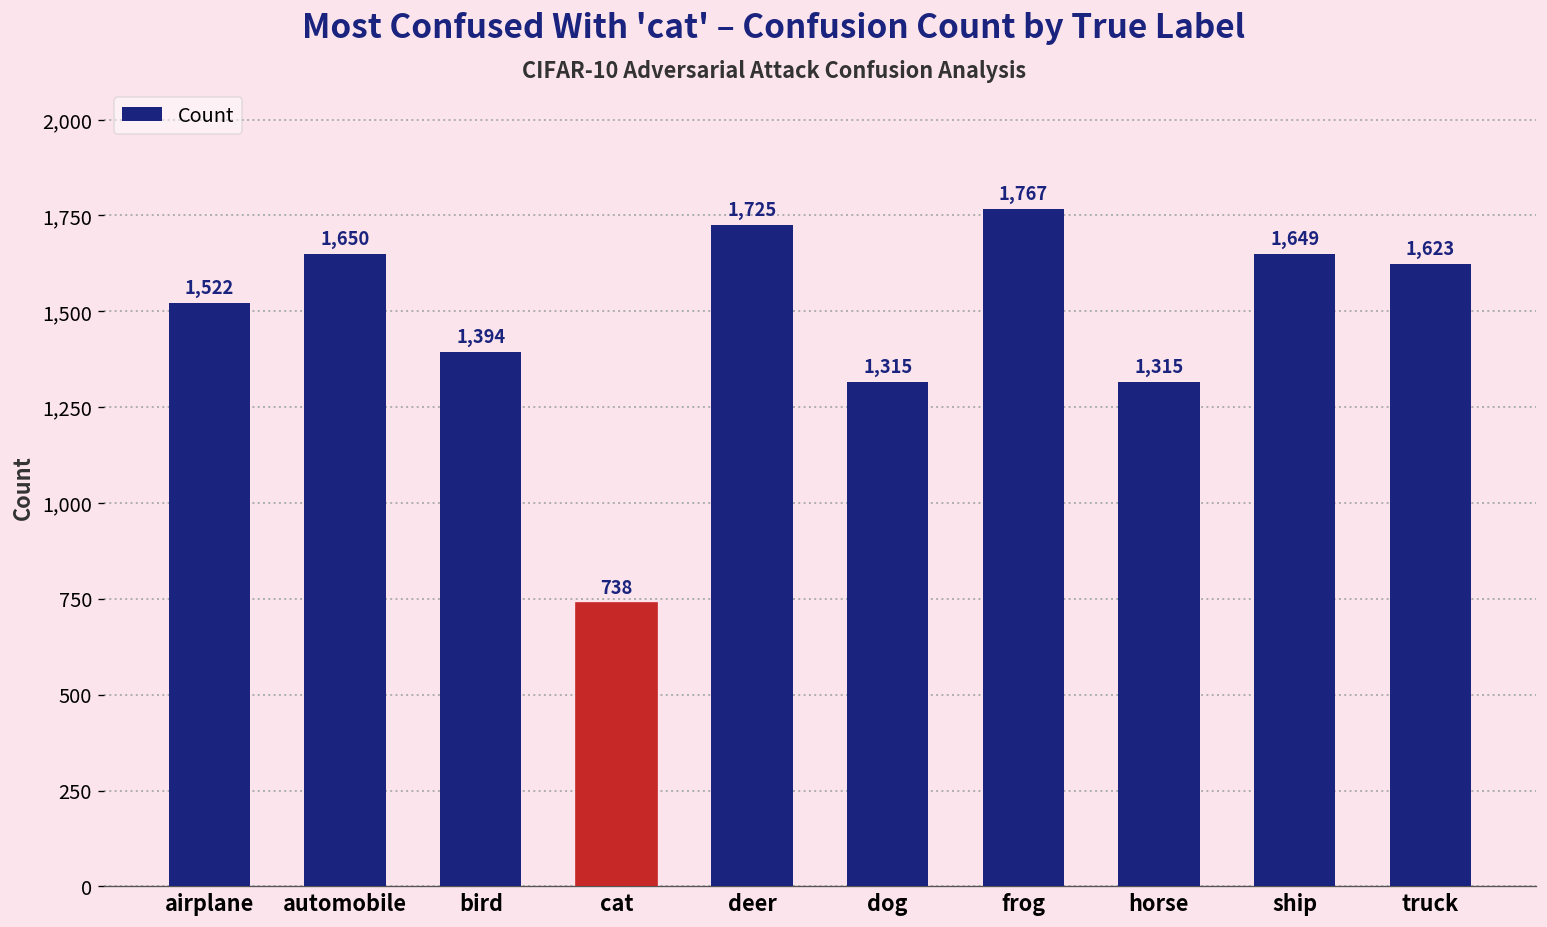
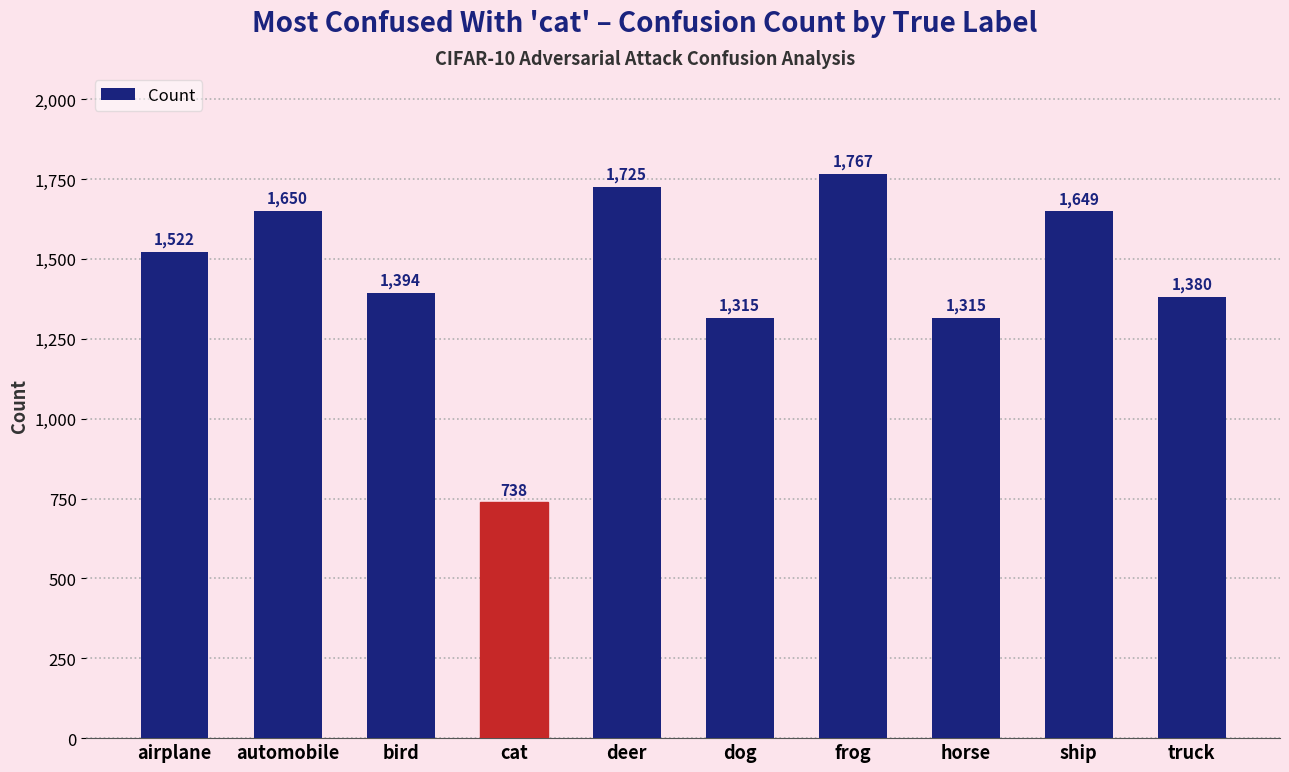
  {
    "airplane": "1,522",
    "automobile": "1,650",
    "bird": "1,394",
    "cat": "738",
    "deer": "1,725",
    "dog": "1,315",
    "frog": "1,767",
    "horse": "1,315",
    "ship": "1,649",
-   "truck": "1,623"
+   "truck": "1,380"
  }
